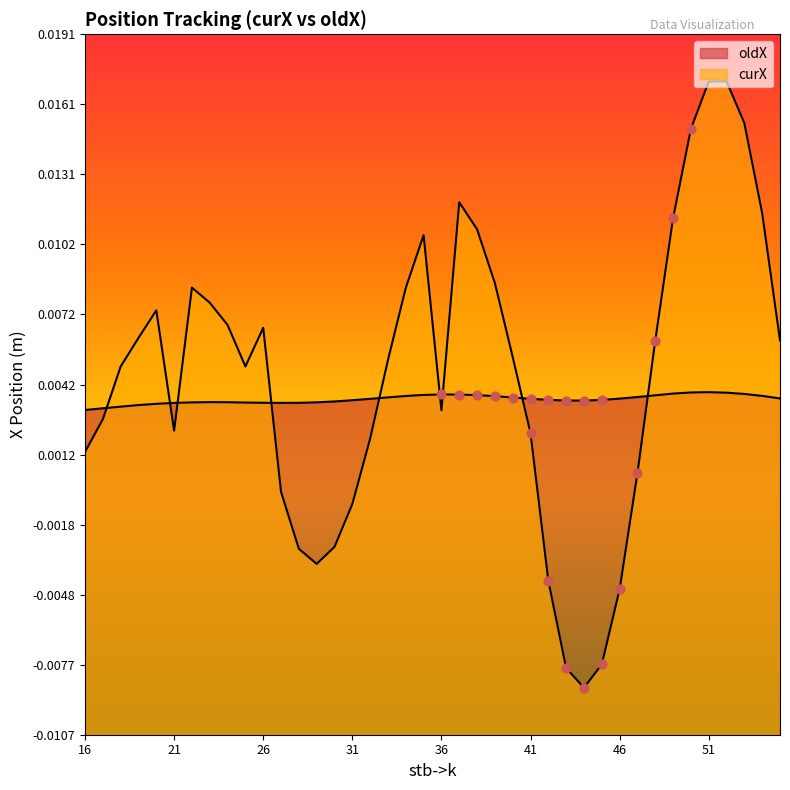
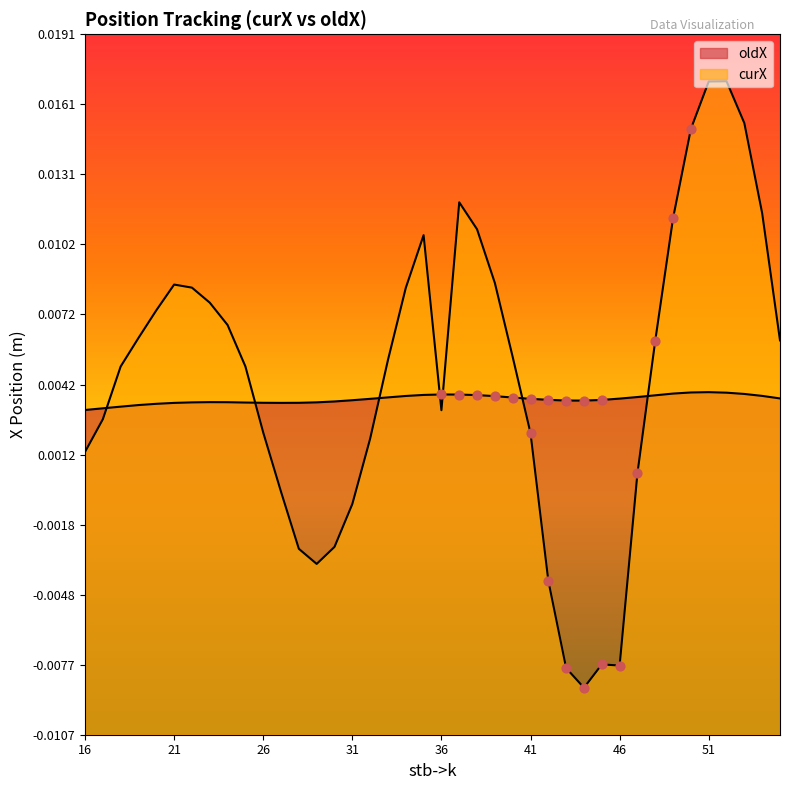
  {
    "curX": {
      "16": 0.0013,
-     "21": 0.0022,
-     "26": 0.0066,
+     "21": 0.0084,
+     "26": 0.0022,
      "31": -0.0009,
      "36": 0.0031,
-     "46": -0.0045
+     "46": -0.0078
    }
  }
